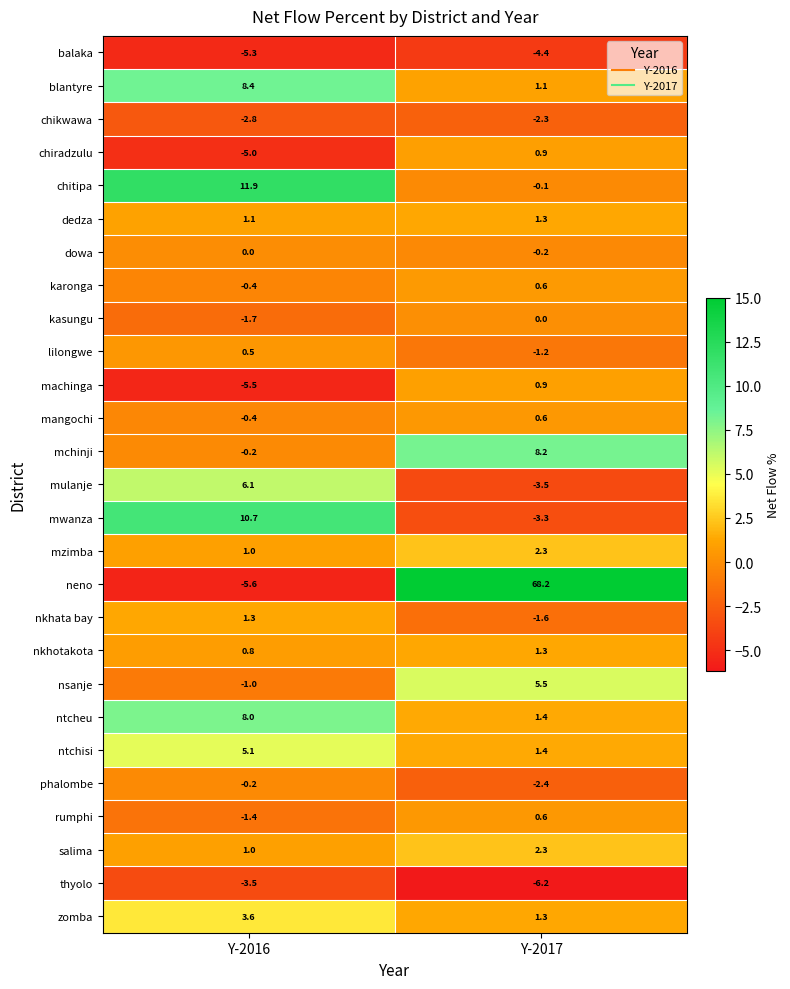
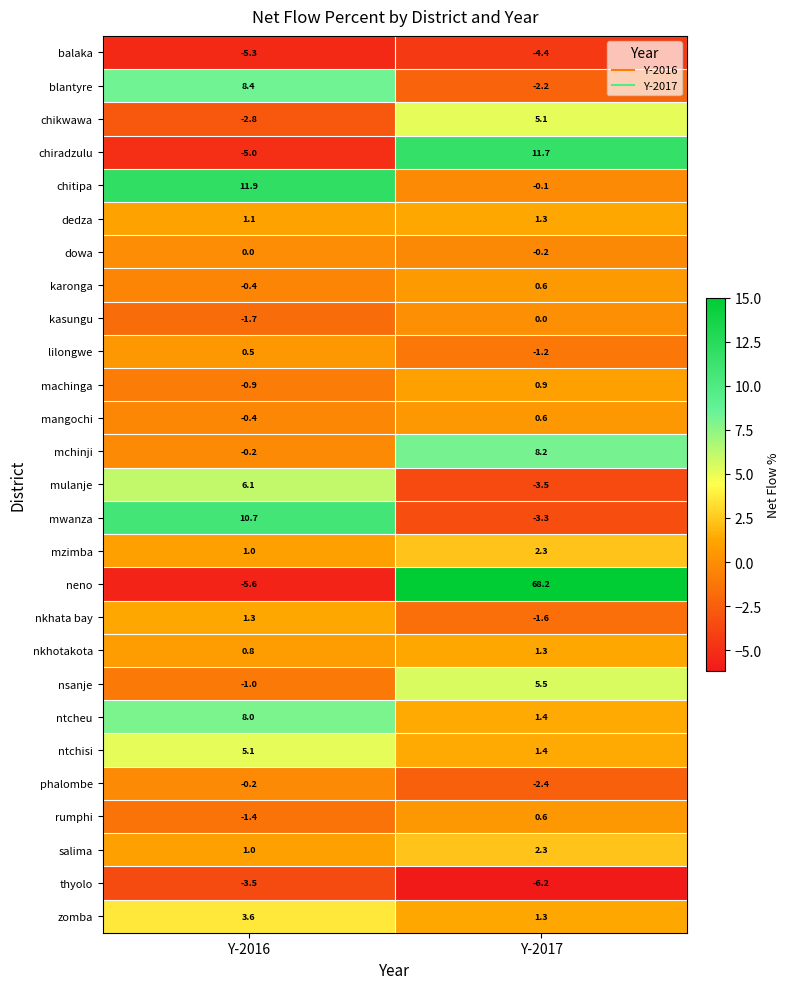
  {
    "balaka": {
      "Y-2016": -5.3,
      "Y-2017": -4.4
    },
    "blantyre": {
      "Y-2016": 8.4,
-     "Y-2017": 1.1
+     "Y-2017": -2.2
    },
    "chikwawa": {
      "Y-2016": -2.8,
-     "Y-2017": -2.3
+     "Y-2017": 5.1
    },
    "chiradzulu": {
      "Y-2016": -5.0,
-     "Y-2017": 0.9
+     "Y-2017": 11.7
    },
    "chitipa": {
      "Y-2016": 11.9,
      "Y-2017": -0.1
    },
    "dedza": {
      "Y-2016": 1.1,
      "Y-2017": 1.3
    },
    "dowa": {
      "Y-2016": 0.0,
      "Y-2017": -0.2
    },
    "karonga": {
      "Y-2016": -0.4,
      "Y-2017": 0.6
    },
    "kasungu": {
      "Y-2016": -1.7,
      "Y-2017": 0.0
    },
    "lilongwe": {
      "Y-2016": 0.5,
      "Y-2017": -1.2
    },
    "machinga": {
-     "Y-2016": -5.5,
+     "Y-2016": -0.9,
      "Y-2017": 0.9
    },
    "mangochi": {
      "Y-2016": -0.4,
      "Y-2017": 0.6
    },
    "mchinji": {
      "Y-2016": -0.2,
      "Y-2017": 8.2
    },
    "mulanje": {
      "Y-2016": 6.1,
      "Y-2017": -3.5
    },
    "mwanza": {
      "Y-2016": 10.7,
      "Y-2017": -3.3
    },
    "mzimba": {
      "Y-2016": 1.0,
      "Y-2017": 2.3
    },
    "neno": {
      "Y-2016": -5.6,
      "Y-2017": 68.2
    },
    "nkhata bay": {
      "Y-2016": 1.3,
      "Y-2017": -1.6
    },
    "nkhotakota": {
      "Y-2016": 0.8,
      "Y-2017": 1.3
    },
    "nsanje": {
      "Y-2016": -1.0,
      "Y-2017": 5.5
    },
    "ntcheu": {
      "Y-2016": 8.0,
      "Y-2017": 1.4
    },
    "ntchisi": {
      "Y-2016": 5.1,
      "Y-2017": 1.4
    },
    "phalombe": {
      "Y-2016": -0.2,
      "Y-2017": -2.4
    },
    "rumphi": {
      "Y-2016": -1.4,
      "Y-2017": 0.6
    },
    "salima": {
      "Y-2016": 1.0,
      "Y-2017": 2.3
    },
    "thyolo": {
      "Y-2016": -3.5,
      "Y-2017": -6.2
    },
    "zomba": {
      "Y-2016": 3.6,
      "Y-2017": 1.3
    }
  }
